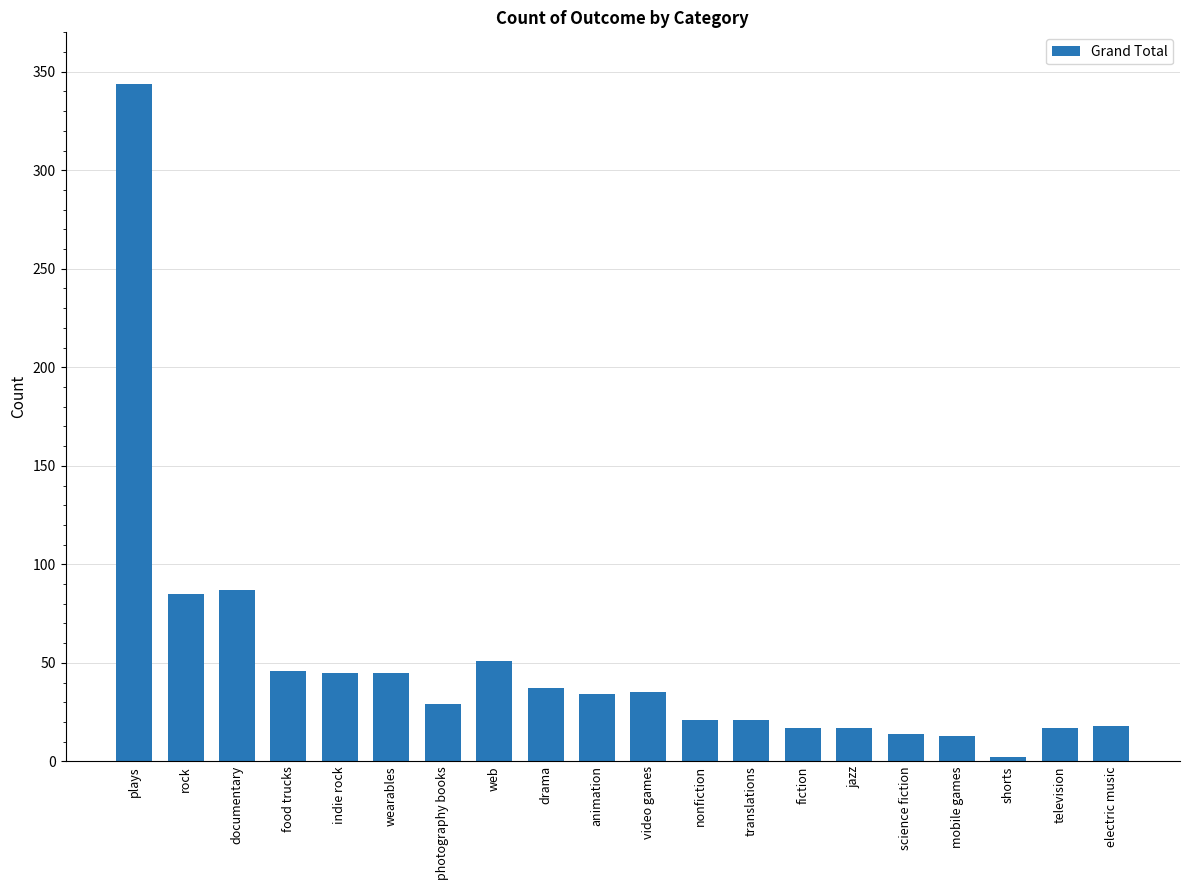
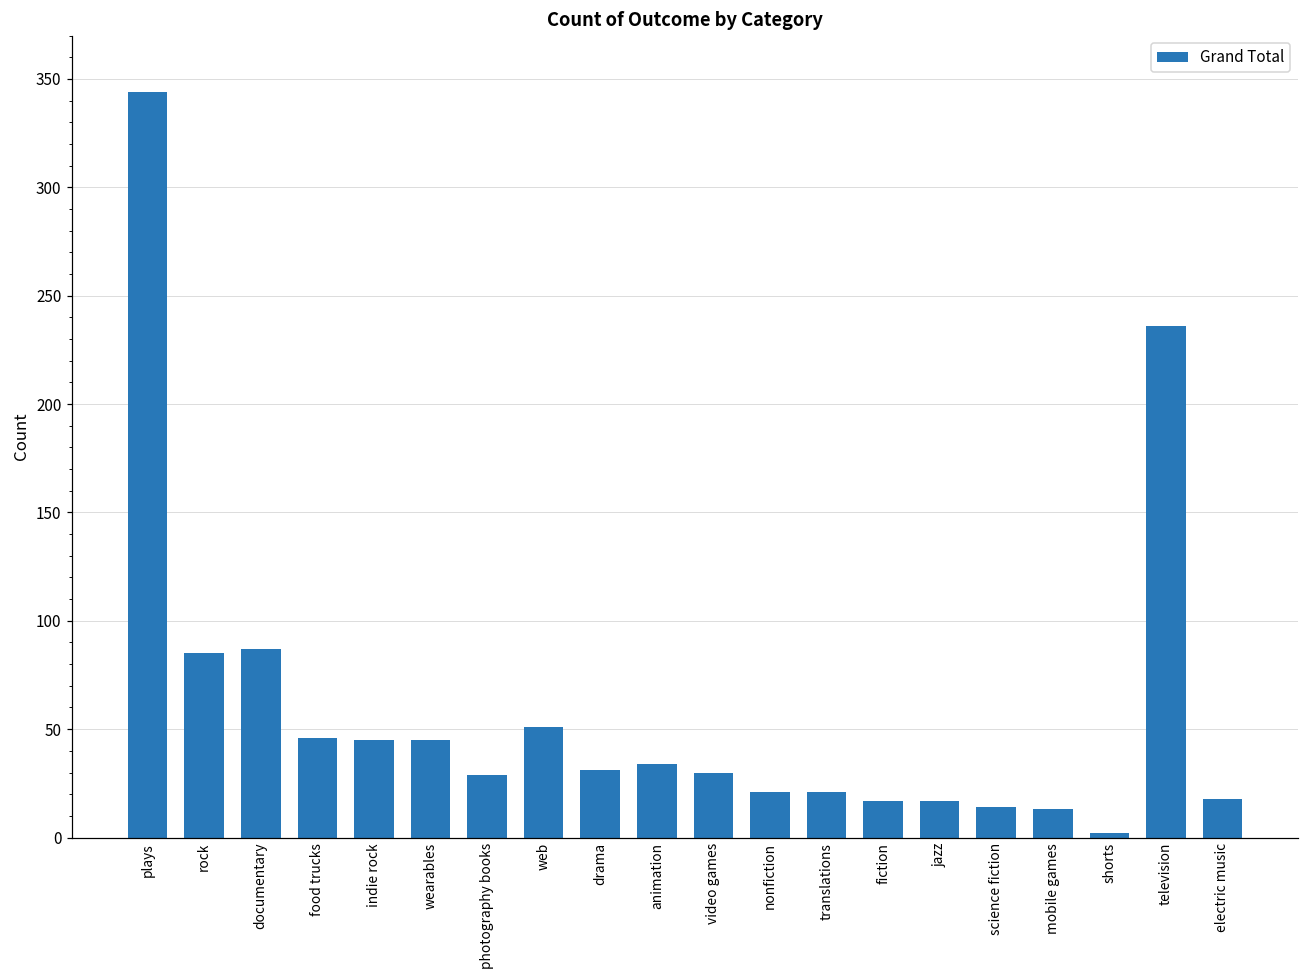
  {
    "plays": 344,
    "rock": 85,
    "documentary": 87,
    "food trucks": 46,
    "indie rock": 45,
    "wearables": 45,
    "photography books": 29,
    "web": 51,
-   "drama": 37,
+   "drama": 31,
    "animation": 34,
-   "video games": 35,
+   "video games": 30,
    "nonfiction": 21,
    "translations": 21,
    "fiction": 17,
    "jazz": 17,
    "science fiction": 14,
    "mobile games": 13,
    "shorts": 2,
-   "television": 17,
+   "television": 236,
    "electric music": 18
  }
